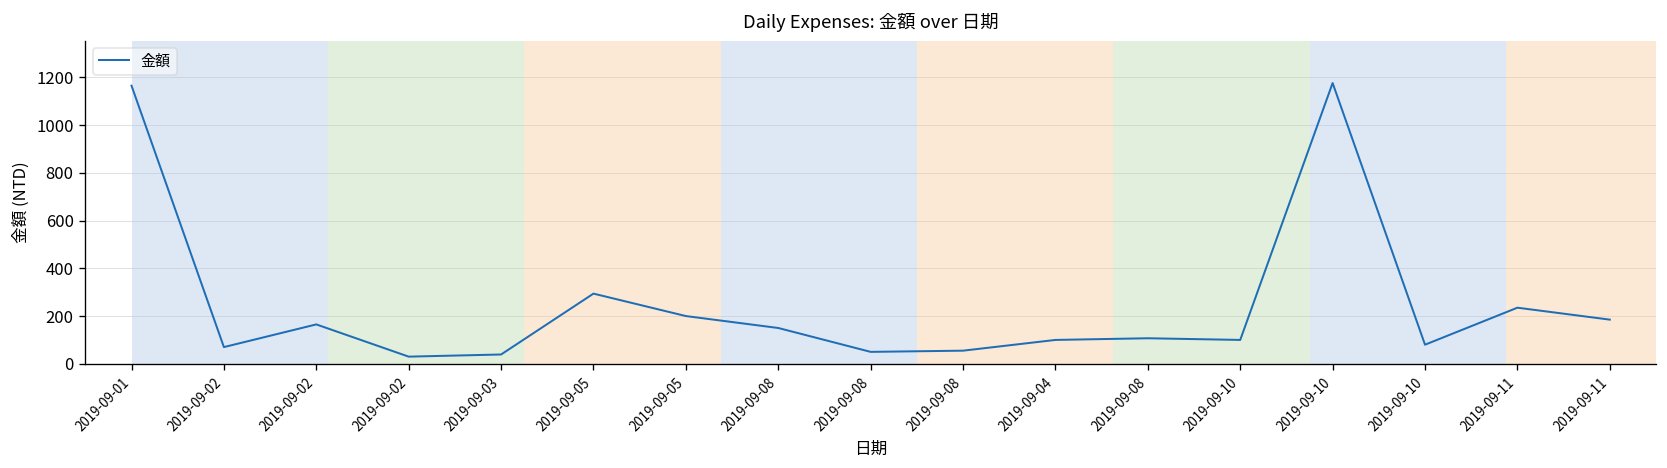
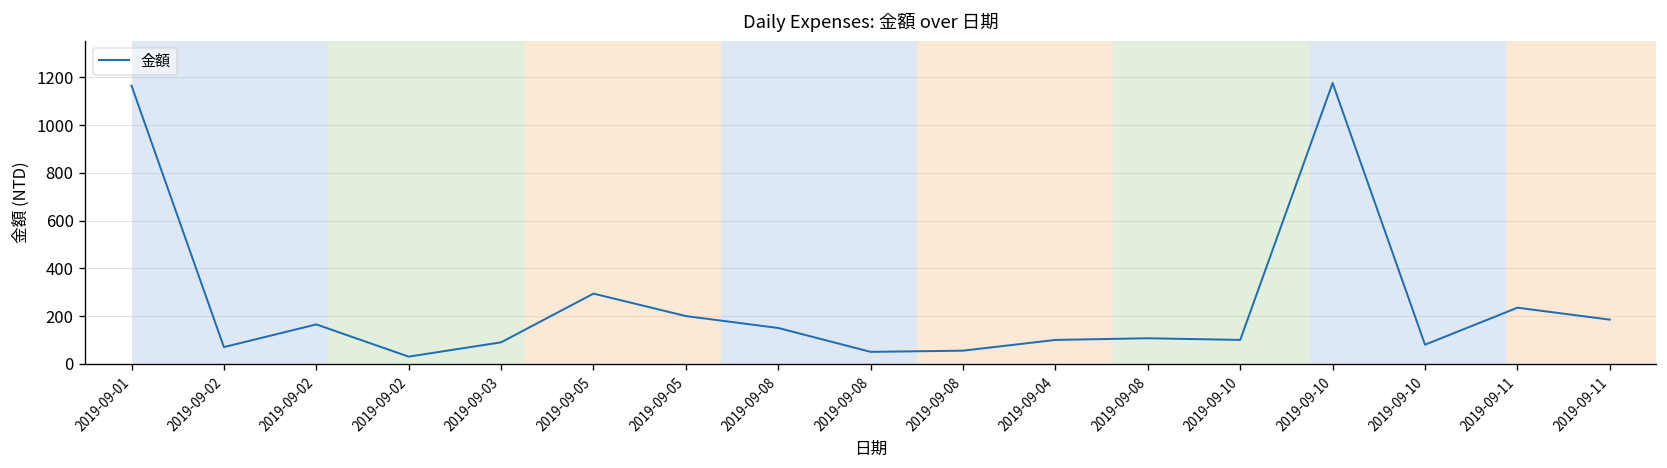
  {
    "2019-09-01": 1170,
-   "2019-09-03": 40,
+   "2019-09-03": 90,
    "2019-09-04": 100
  }
